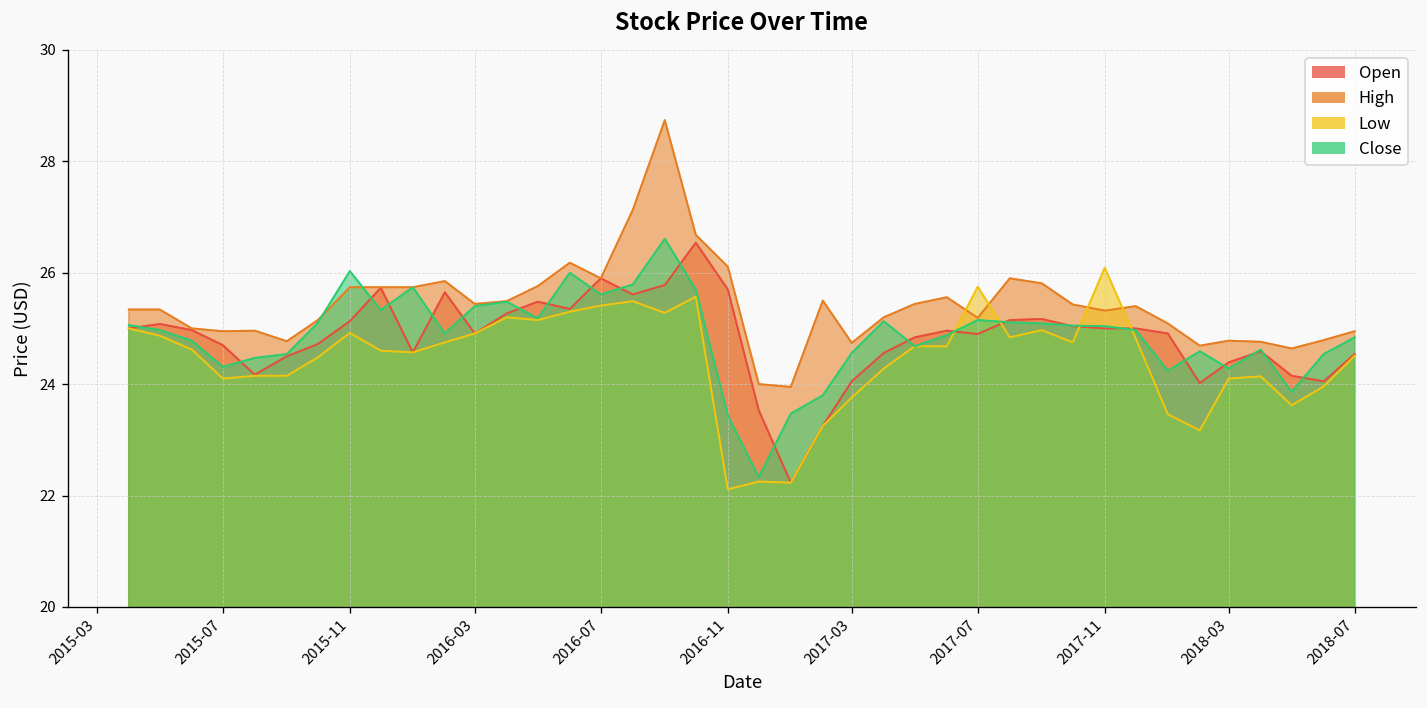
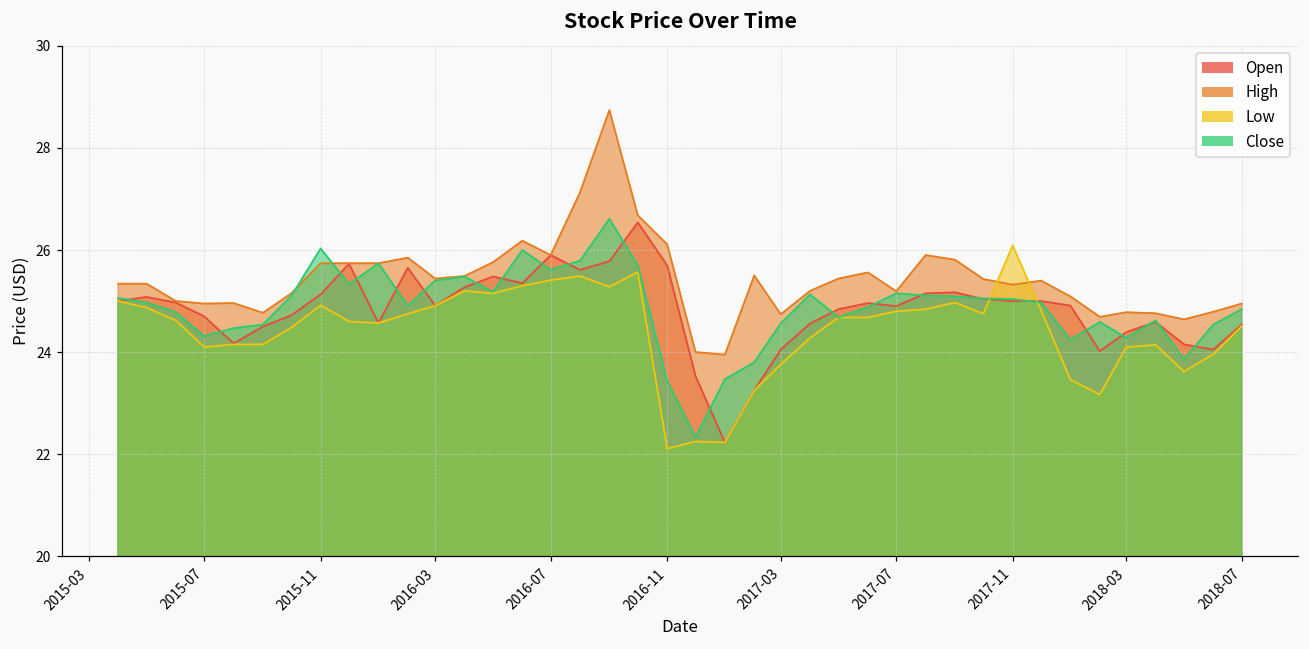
  {
    "Low": {
      "2015-07": 24.1,
      "2015-11": 24.9,
      "2016-07": 25.4,
      "2016-11": 22.1,
      "2017-03": 23.8,
-     "2017-07": 25.7,
+     "2017-07": 24.8,
      "2017-11": 26.1,
      "2018-03": 24.1
    },
    "Close": {
      "2015-07": 24.3,
      "2015-11": 26.0,
      "2016-07": 25.6,
      "2016-11": 23.4,
      "2017-03": 24.6,
      "2018-03": 24.3,
      "2018-07": 24.8
    }
  }
